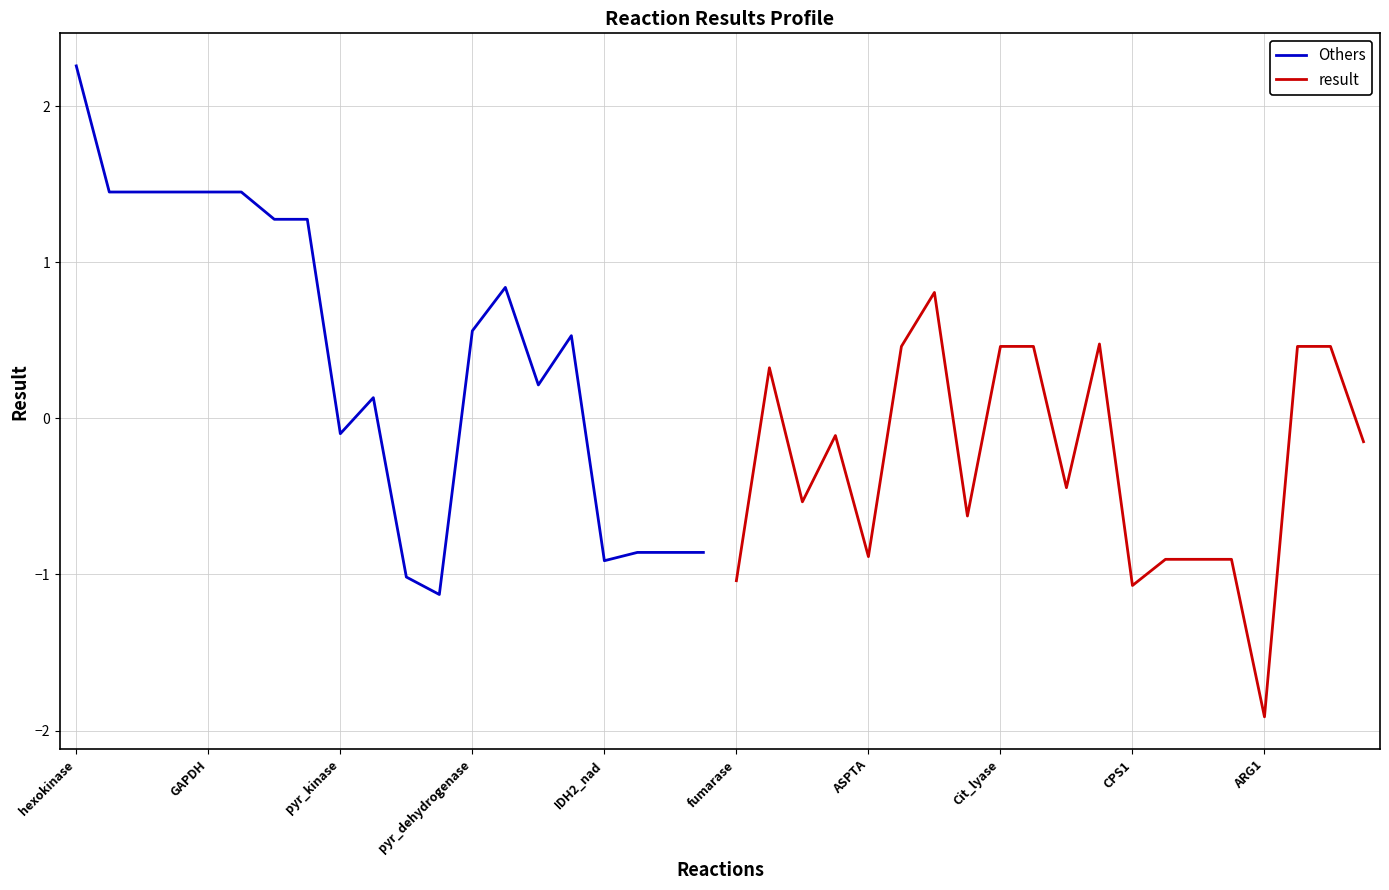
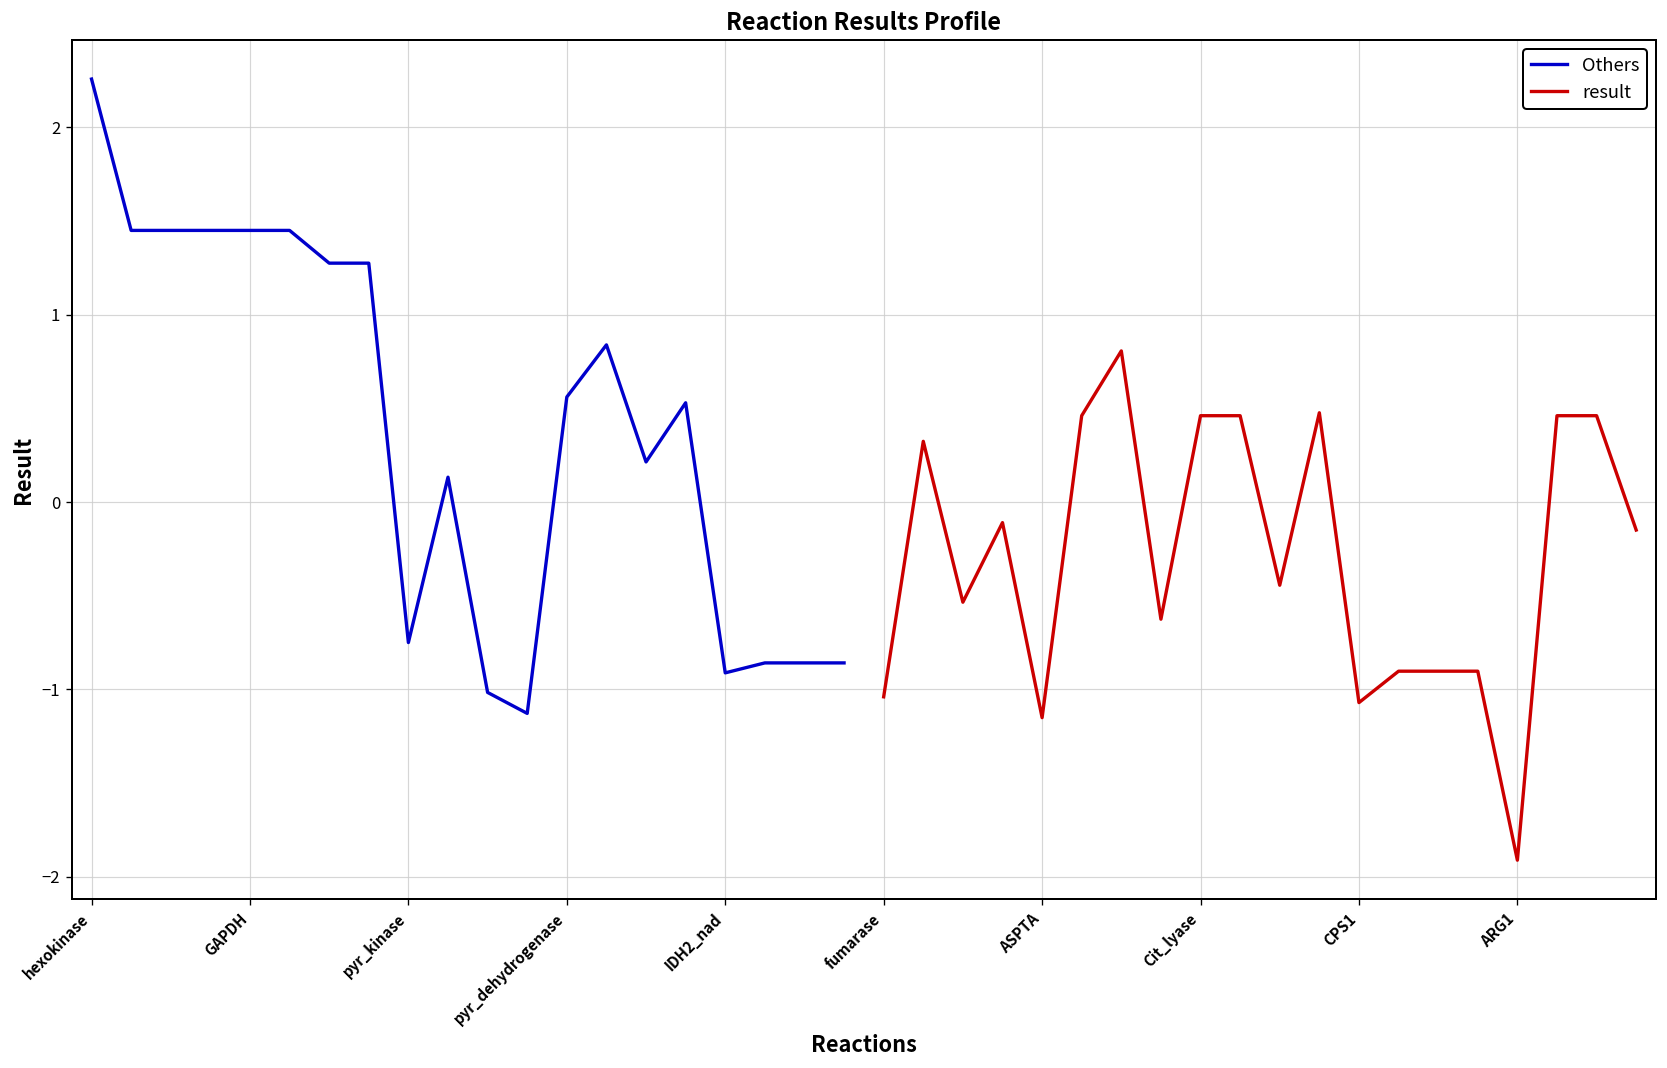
  {
    "Others": {
      "hexokinase": 2.26,
      "GAPDH": 1.45,
-     "pyr_kinase": -0.10,
+     "pyr_kinase": -0.75,
      "pyr_dehydrogenase": 0.56,
      "IDH2_nad": -0.91
    },
    "result": {
      "fumarase": -1.04,
-     "ASPTA": -0.89,
+     "ASPTA": -1.15,
      "Cit_lyase": 0.46,
      "CPS1": -1.07,
      "ARG1": -1.91
    }
  }
